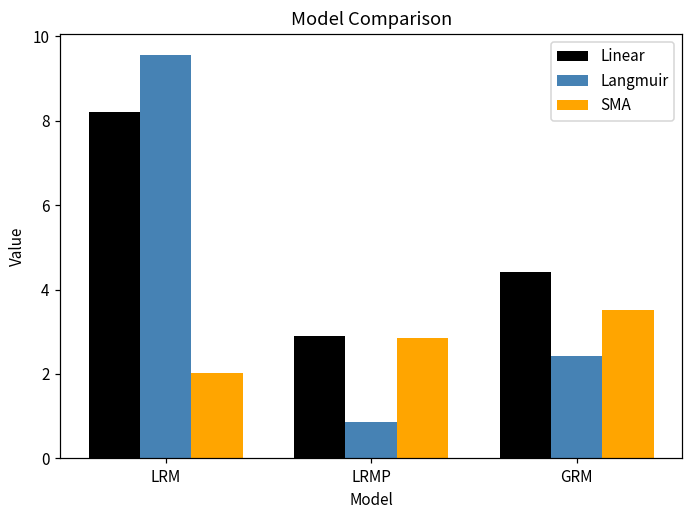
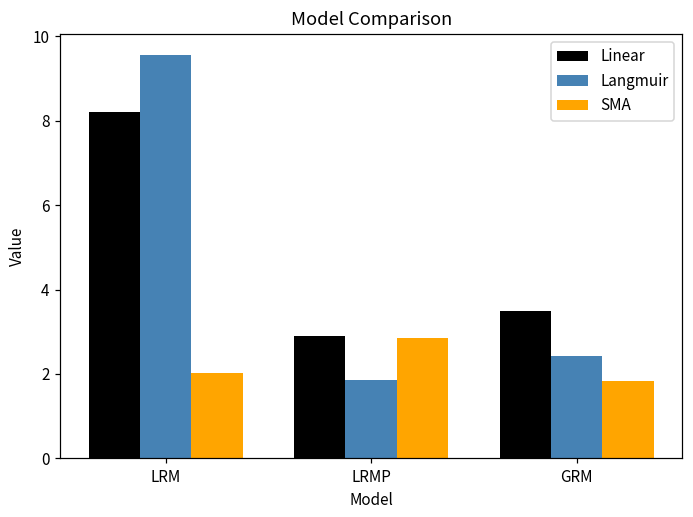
  {
    "Linear": {
      "LRM": 8.2,
      "LRMP": 2.9,
-     "GRM": 4.4
+     "GRM": 3.5
    },
    "Langmuir": {
      "LRM": 9.6,
-     "LRMP": 0.9,
+     "LRMP": 1.9,
      "GRM": 2.4
    },
    "SMA": {
      "LRM": 2.0,
      "LRMP": 2.8,
-     "GRM": 3.5
+     "GRM": 1.8
    }
  }
